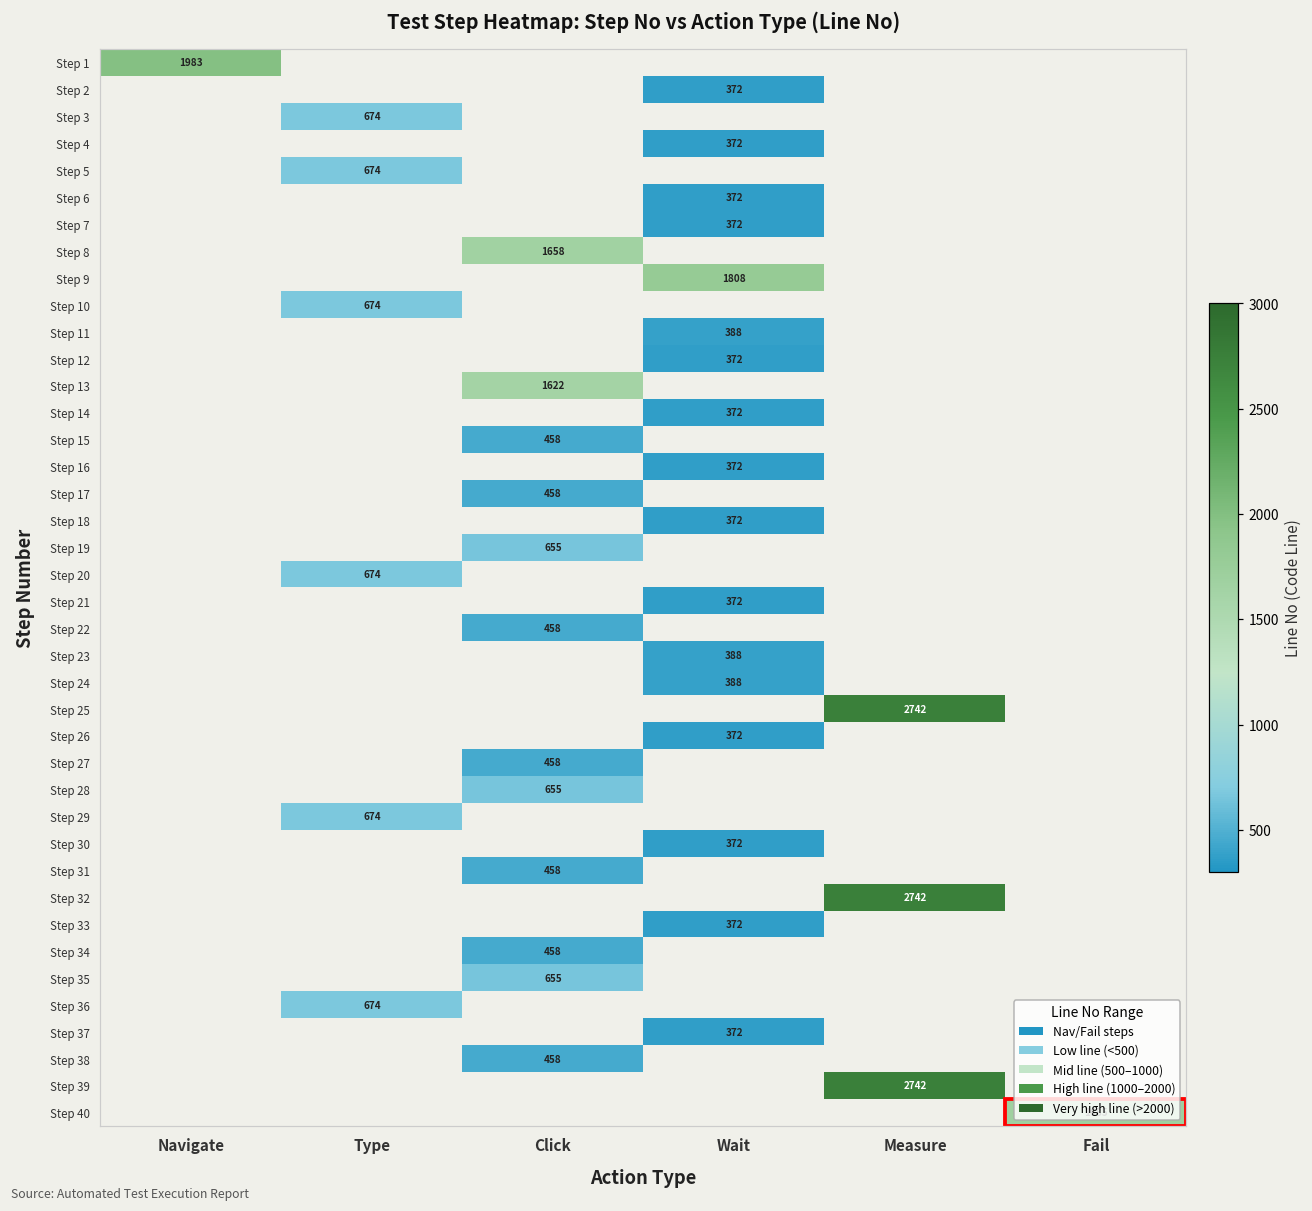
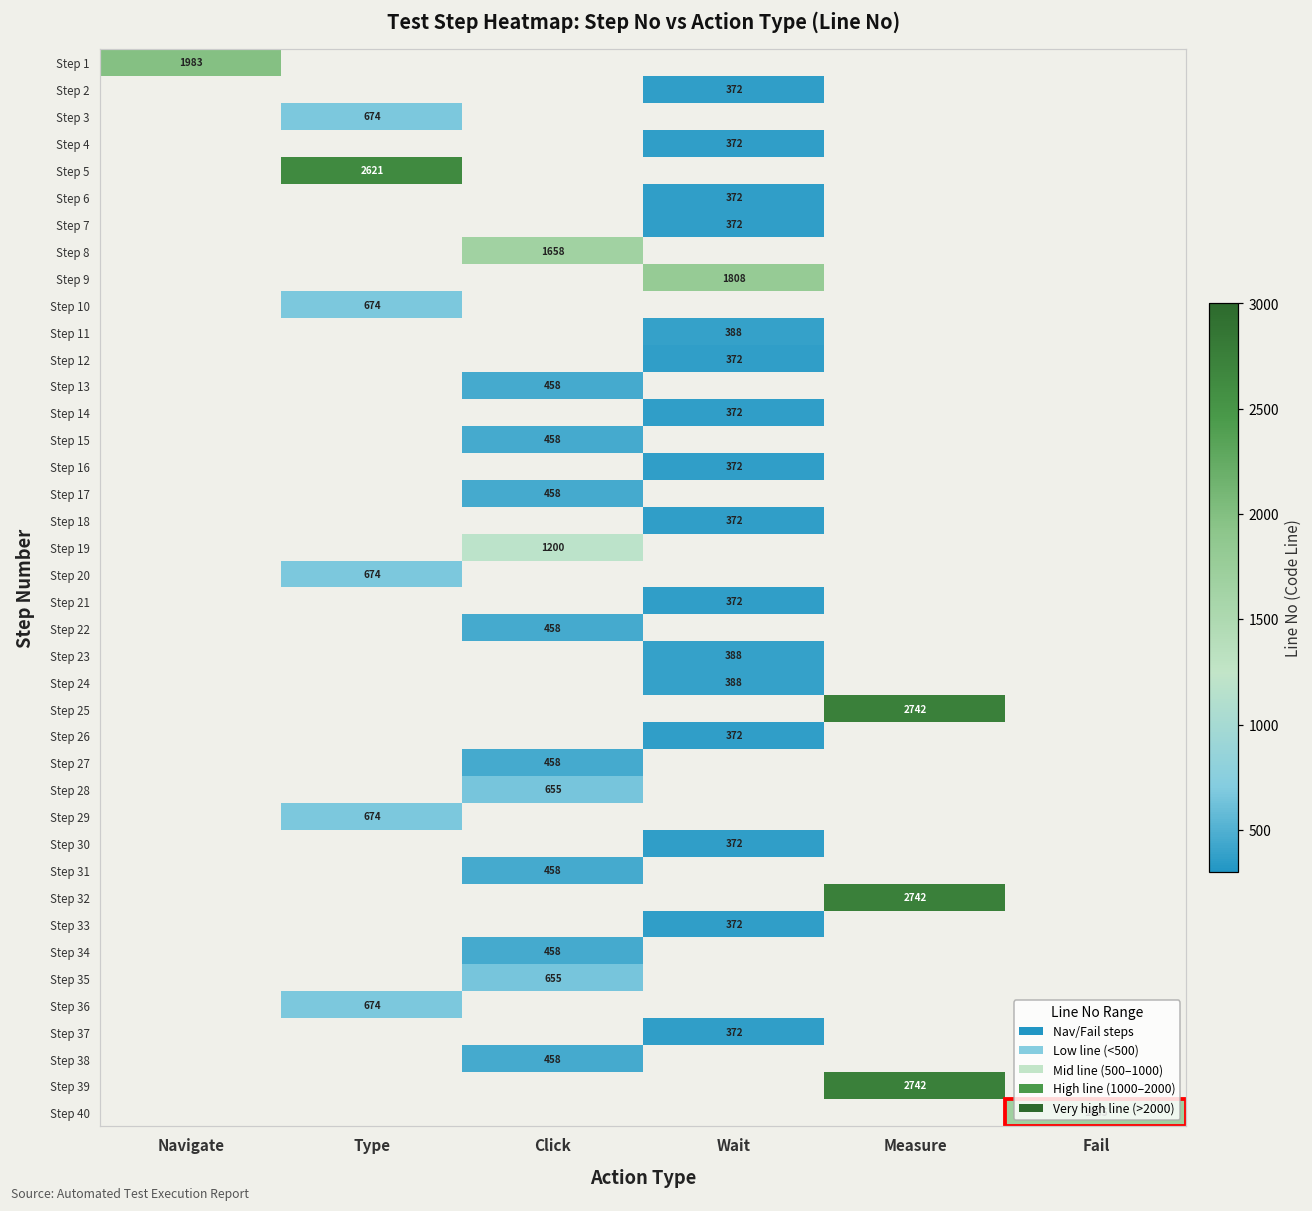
  {
    "Step 1": {
      "Navigate": 1983
    },
    "Step 2": {
      "Wait": 372
    },
    "Step 3": {
      "Type": 674
    },
    "Step 4": {
      "Wait": 372
    },
    "Step 5": {
-     "Type": 674
+     "Type": 2621
    },
    "Step 6": {
      "Wait": 372
    },
    "Step 7": {
      "Wait": 372
    },
    "Step 8": {
      "Click": 1658
    },
    "Step 9": {
      "Wait": 1808
    },
    "Step 10": {
      "Type": 674
    },
    "Step 11": {
      "Wait": 388
    },
    "Step 12": {
      "Wait": 372
    },
    "Step 13": {
-     "Click": 1622
+     "Click": 458
    },
    "Step 14": {
      "Wait": 372
    },
    "Step 15": {
      "Click": 458
    },
    "Step 16": {
      "Wait": 372
    },
    "Step 17": {
      "Click": 458
    },
    "Step 18": {
      "Wait": 372
    },
    "Step 19": {
-     "Click": 655
+     "Click": 1200
    },
    "Step 20": {
      "Type": 674
    },
    "Step 21": {
      "Wait": 372
    },
    "Step 22": {
      "Click": 458
    },
    "Step 23": {
      "Wait": 388
    },
    "Step 24": {
      "Wait": 388
    },
    "Step 25": {
      "Measure": 2742
    },
    "Step 26": {
      "Wait": 372
    },
    "Step 27": {
      "Click": 458
    },
    "Step 28": {
      "Click": 655
    },
    "Step 29": {
      "Type": 674
    },
    "Step 30": {
      "Wait": 372
    },
    "Step 31": {
      "Click": 458
    },
    "Step 32": {
      "Measure": 2742
    },
    "Step 33": {
      "Wait": 372
    },
    "Step 34": {
      "Click": 458
    },
    "Step 35": {
      "Click": 655
    },
    "Step 36": {
      "Type": 674
    },
    "Step 37": {
      "Wait": 372
    },
    "Step 38": {
      "Click": 458
    },
    "Step 39": {
      "Measure": 2742
    }
  }
